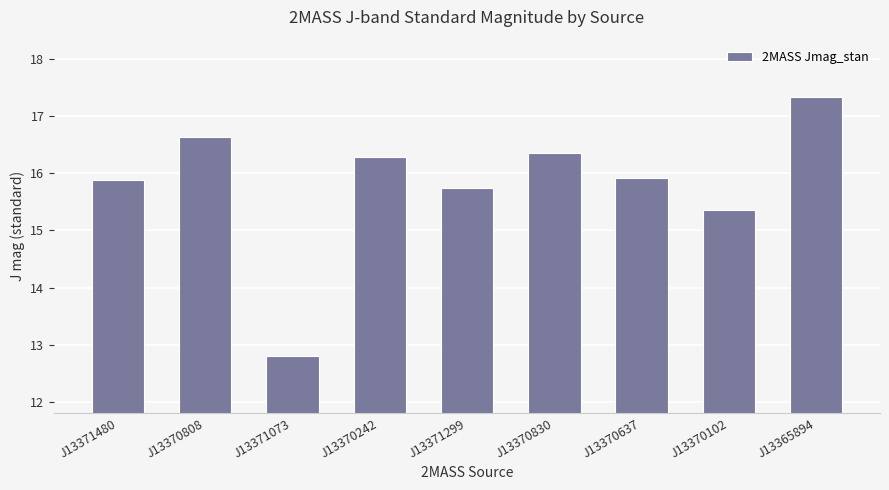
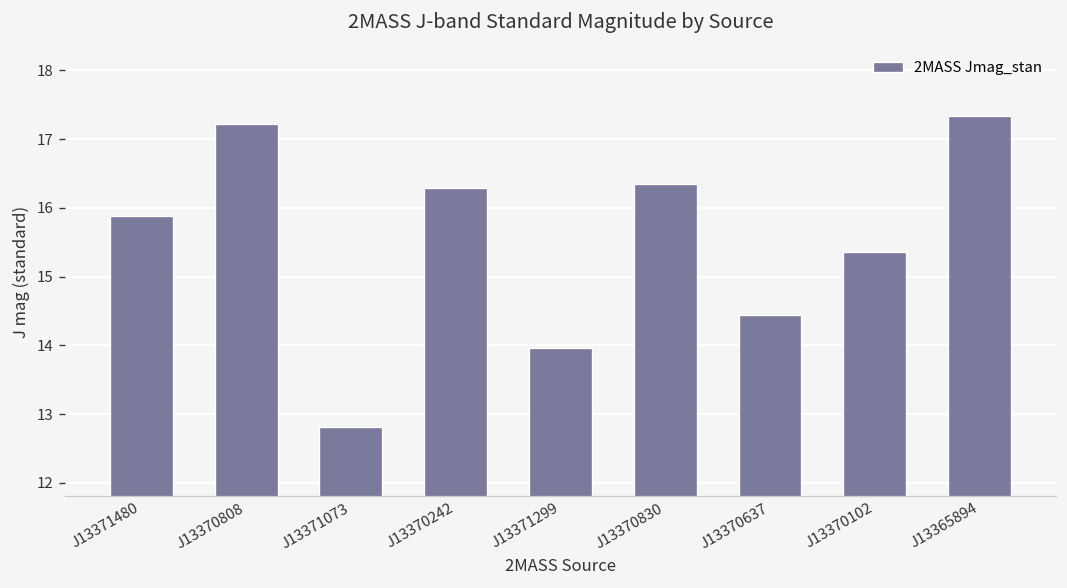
  {
    "J13371480": 15.9,
-   "J13370808": 16.6,
+   "J13370808": 17.2,
    "J13371073": 12.8,
    "J13370242": 16.3,
-   "J13371299": 15.7,
+   "J13371299": 14.0,
    "J13370830": 16.4,
-   "J13370637": 15.9,
+   "J13370637": 14.4,
    "J13370102": 15.4,
    "J13365894": 17.3
  }
